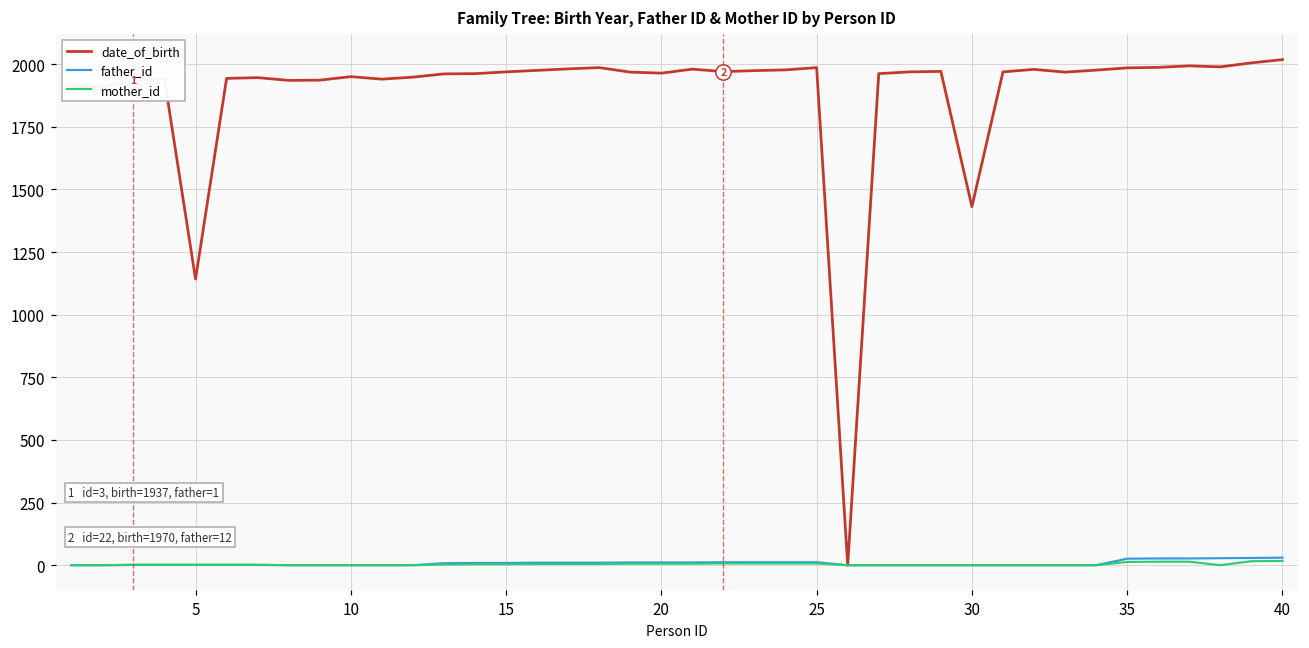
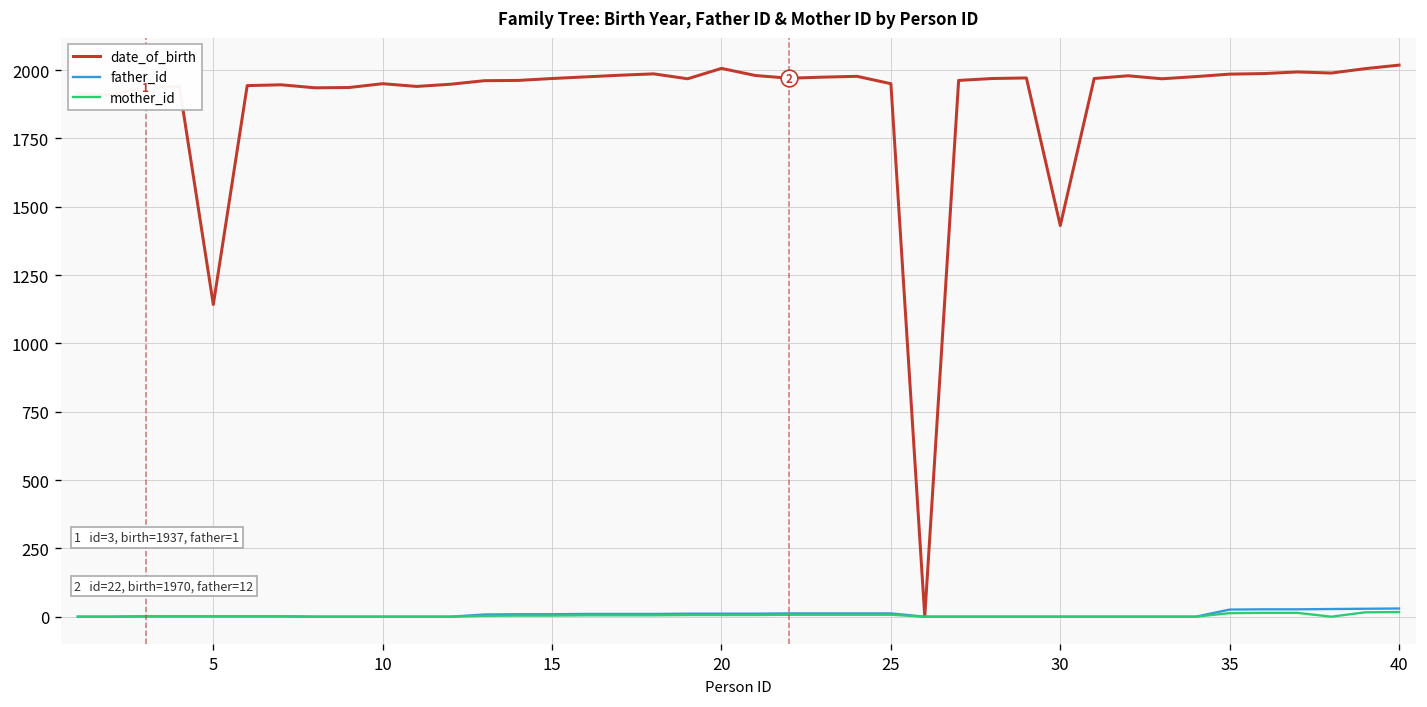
  {
    "date_of_birth": {
      "5": 1140,
      "10": 1950,
      "15": 1970,
-     "20": 1960,
-     "25": 1990,
+     "20": 2010,
+     "25": 1950,
      "30": 1430,
      "35": 1990,
      "40": 2020
    },
    "father_id": {
      "35": 30,
      "40": 30
    },
    "mother_id": {
      "35": 10,
      "40": 20
    }
  }
